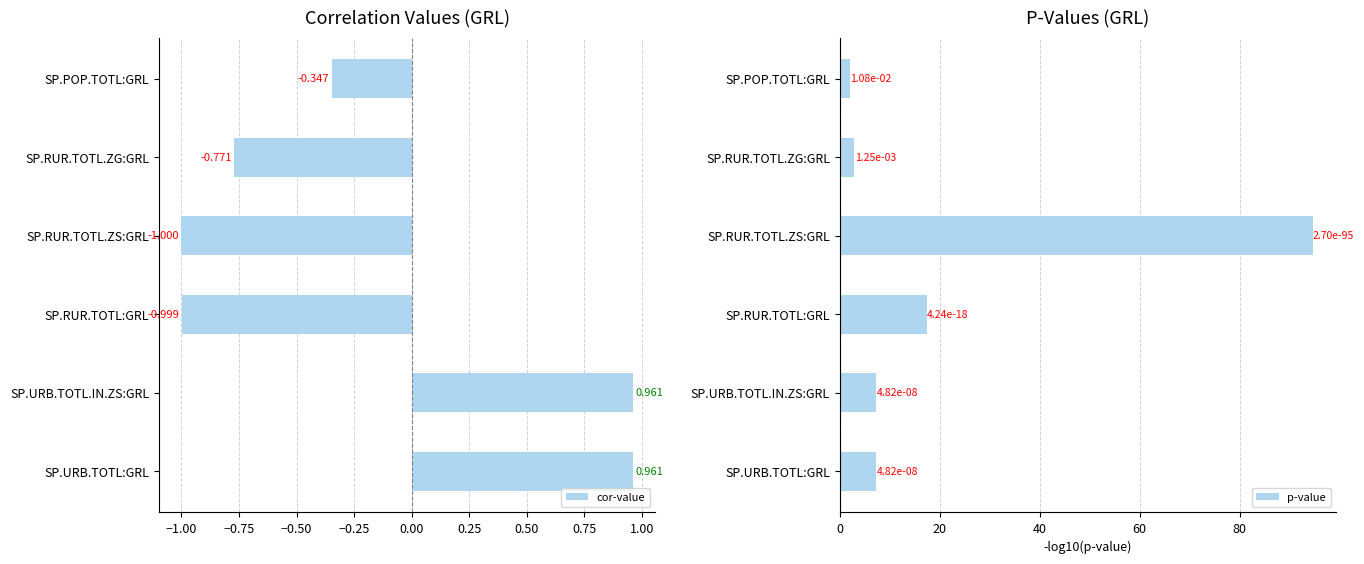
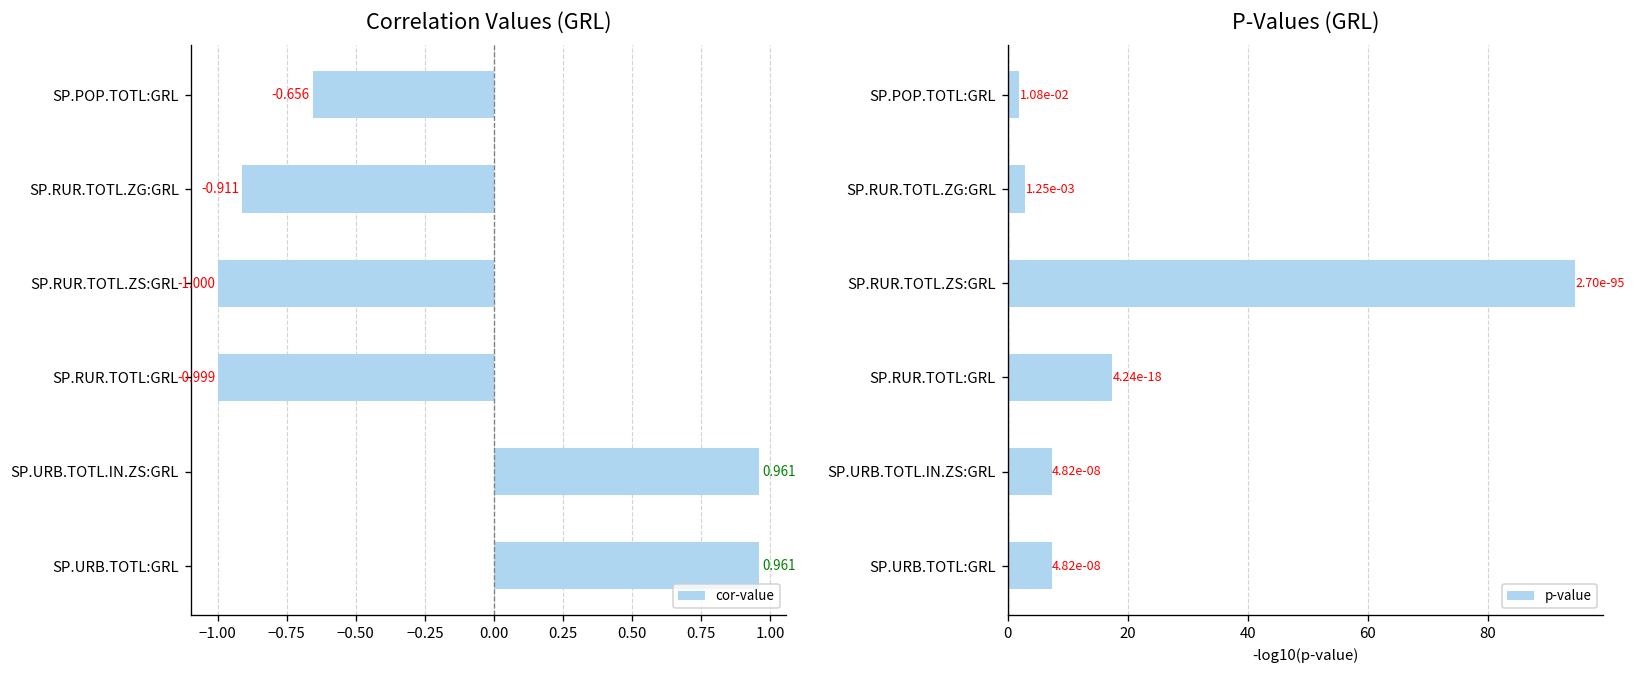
  {
    "Correlation Values (GRL)": {
-     "SP.POP.TOTL:GRL": -0.347,
-     "SP.RUR.TOTL.ZG:GRL": -0.771,
+     "SP.POP.TOTL:GRL": -0.656,
+     "SP.RUR.TOTL.ZG:GRL": -0.911,
      "SP.RUR.TOTL.ZS:GRL": -1.000,
      "SP.RUR.TOTL:GRL": -0.999,
      "SP.URB.TOTL.IN.ZS:GRL": 0.961,
      "SP.URB.TOTL:GRL": 0.961
    }
  }
